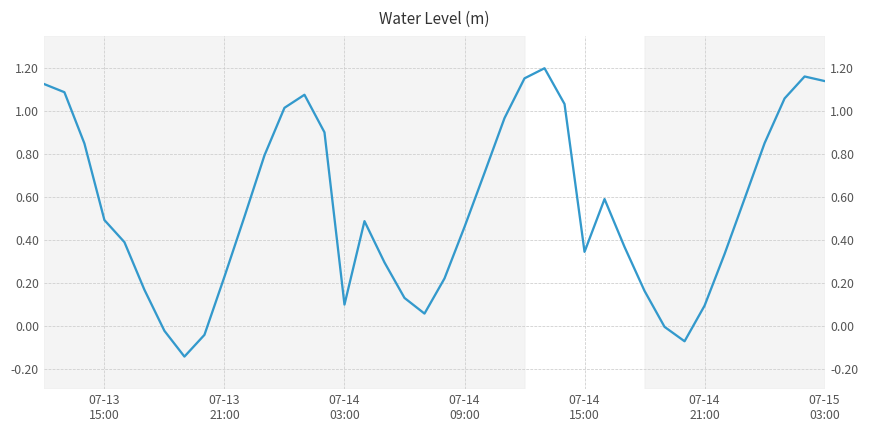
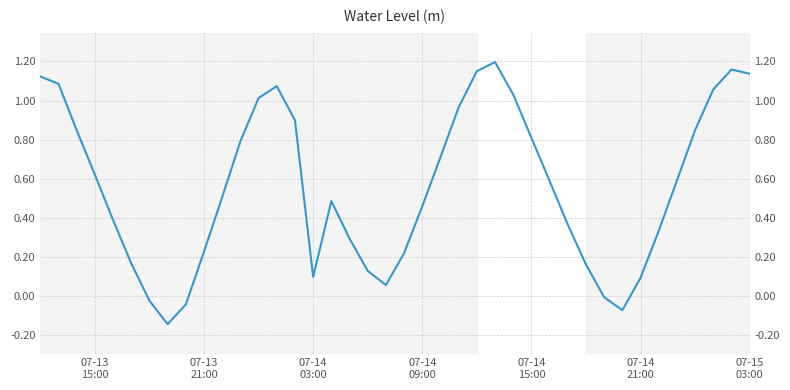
  {
-   "07-13 15:00": 0.49,
+   "07-13 15:00": 0.62,
    "07-13 21:00": 0.23,
    "07-14 03:00": 0.10,
    "07-14 09:00": 0.46,
-   "07-14 15:00": 0.34,
+   "07-14 15:00": 0.81,
    "07-14 21:00": 0.09,
    "07-15 03:00": 1.14
  }
